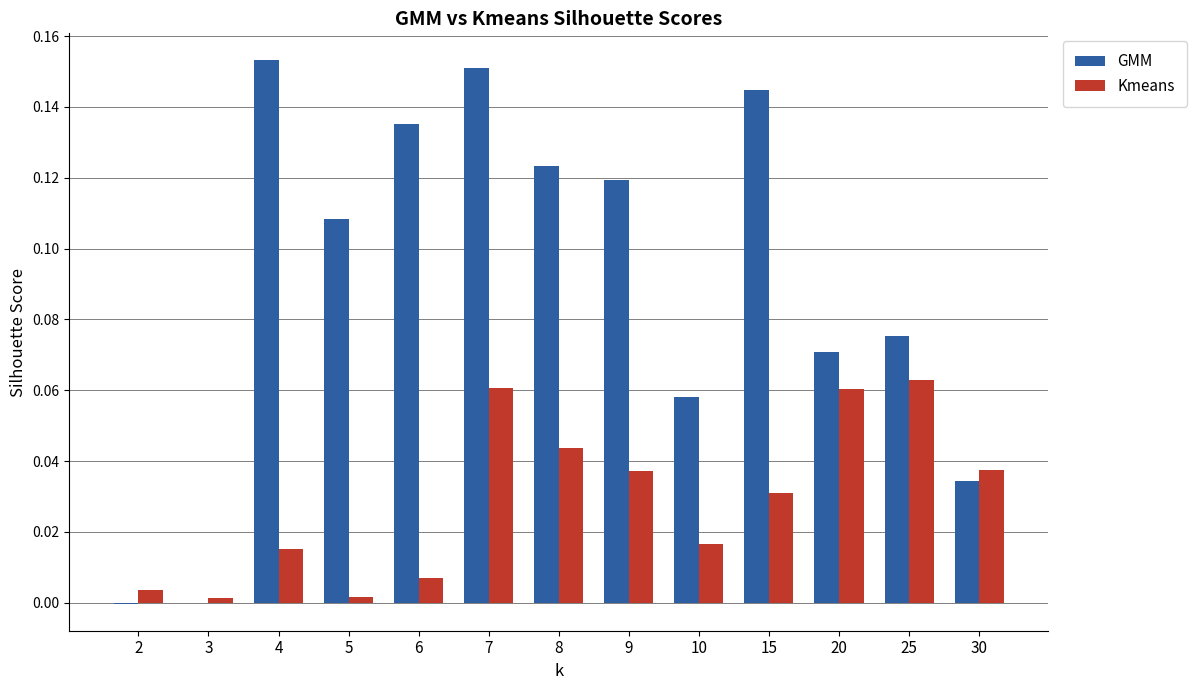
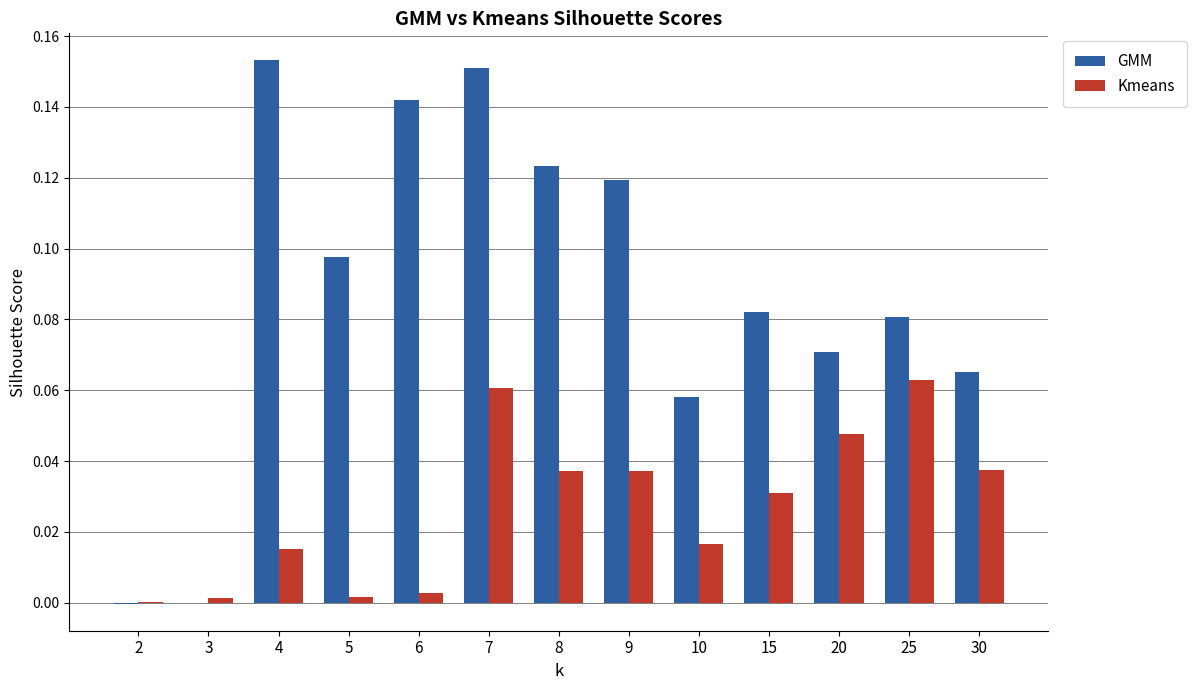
  {
    "GMM": {
      "4": 0.153,
-     "5": 0.108,
-     "6": 0.135,
+     "5": 0.098,
+     "6": 0.142,
      "7": 0.151,
      "8": 0.123,
      "9": 0.119,
      "10": 0.058,
-     "15": 0.145,
+     "15": 0.082,
      "20": 0.071,
-     "25": 0.075,
-     "30": 0.034
+     "25": 0.081,
+     "30": 0.065
    },
    "Kmeans": {
-     "2": 0.004,
+     "2": 0.000,
      "3": 0.001,
      "4": 0.015,
      "5": 0.002,
-     "6": 0.007,
+     "6": 0.003,
      "7": 0.061,
-     "8": 0.044,
+     "8": 0.037,
      "9": 0.037,
      "10": 0.016,
      "15": 0.031,
-     "20": 0.060,
+     "20": 0.048,
      "25": 0.063,
      "30": 0.038
    }
  }
